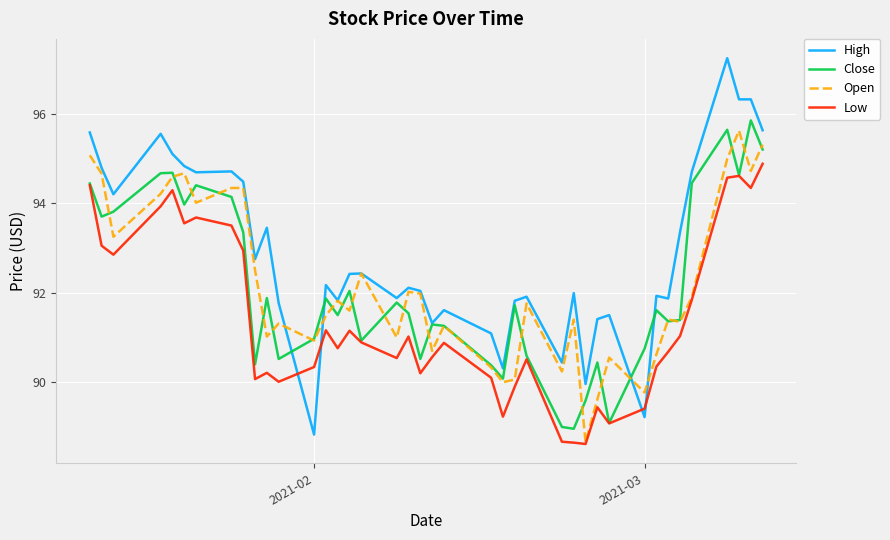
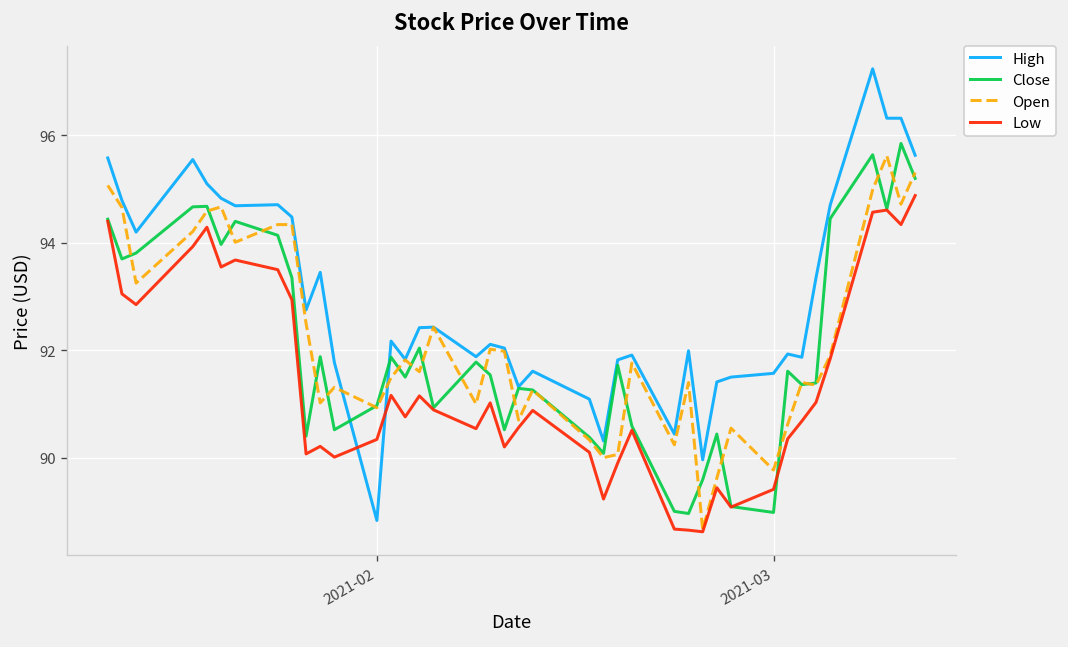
  {
    "High": {
      "2021-02": 88.8,
-     "2021-03": 89.2
+     "2021-03": 91.6
    },
    "Close": {
-     "2021-03": 90.8
+     "2021-03": 89.0
    },
    "Open": {
      "2021-03": 89.8
    },
    "Low": {
      "2021-02": 90.3,
      "2021-03": 89.4
    }
  }
